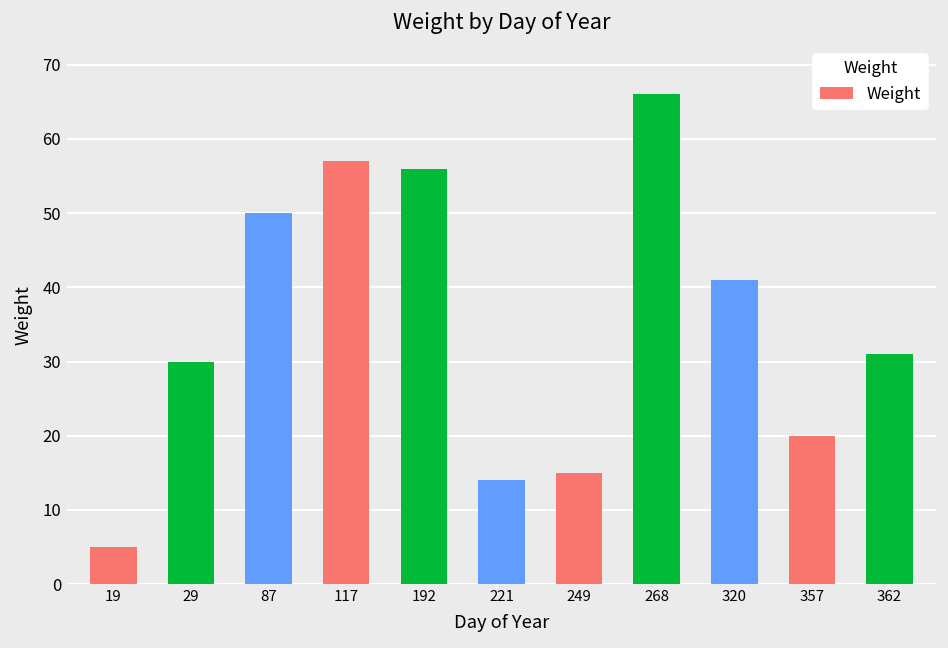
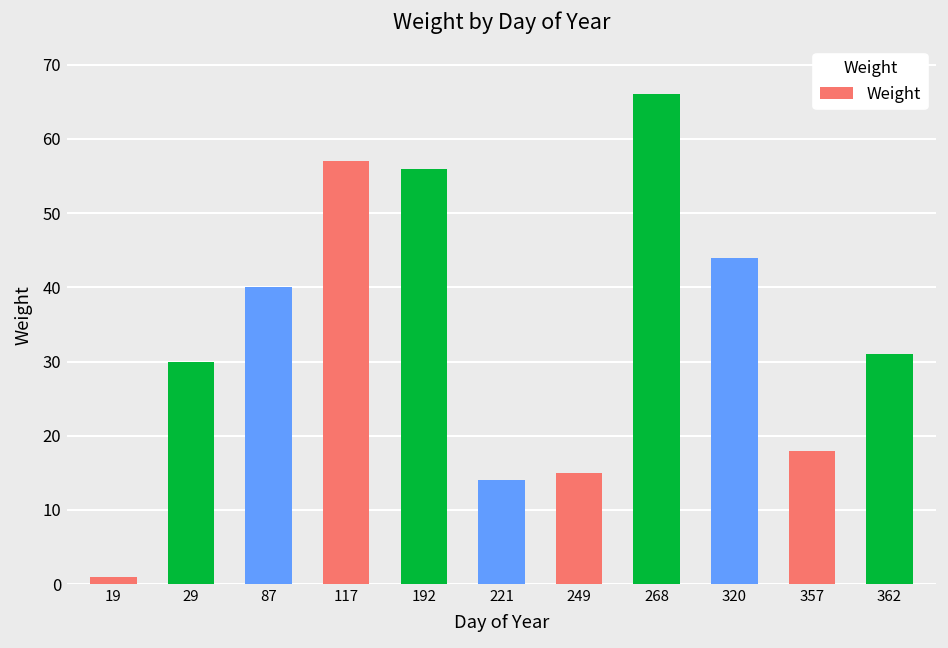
  {
-   "19": 5,
+   "19": 1,
    "29": 30,
-   "87": 50,
+   "87": 40,
    "117": 57,
    "192": 56,
    "221": 14,
    "249": 15,
    "268": 66,
-   "320": 41,
-   "357": 20,
+   "320": 44,
+   "357": 18,
    "362": 31
  }
